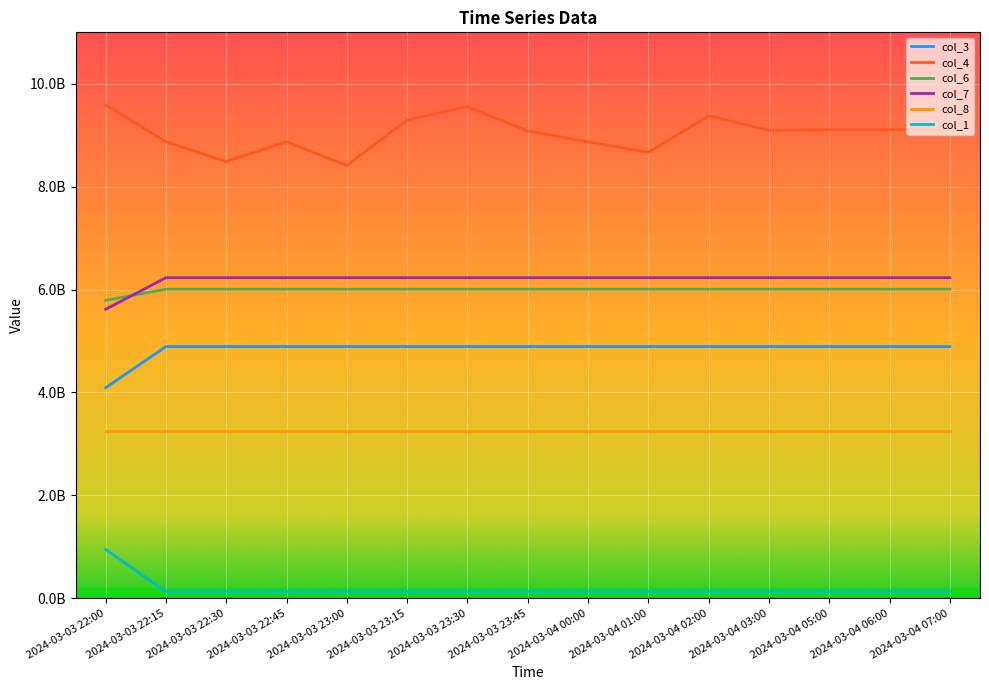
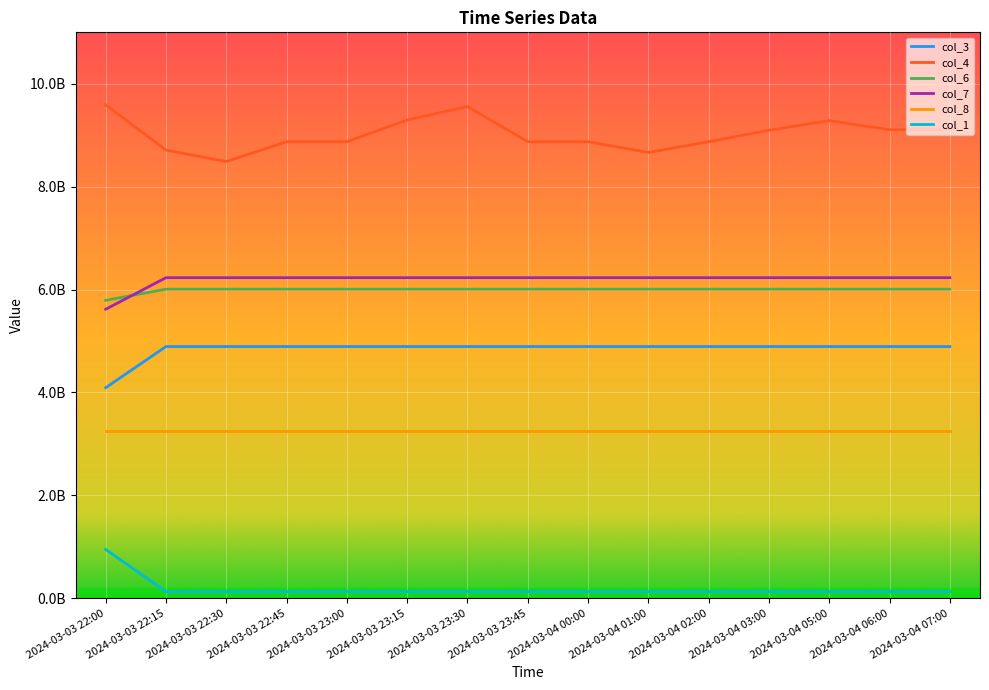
  {
    "col_4": {
      "2024-03-03 22:00": 9600000000,
-     "2024-03-03 22:15": 8900000000,
+     "2024-03-03 22:15": 8700000000,
      "2024-03-03 22:30": 8500000000,
      "2024-03-03 22:45": 8900000000,
-     "2024-03-03 23:00": 8400000000,
+     "2024-03-03 23:00": 8900000000,
      "2024-03-03 23:15": 9300000000,
      "2024-03-03 23:30": 9600000000,
-     "2024-03-03 23:45": 9100000000,
+     "2024-03-03 23:45": 8900000000,
      "2024-03-04 00:00": 8900000000,
      "2024-03-04 01:00": 8700000000,
-     "2024-03-04 02:00": 9400000000,
+     "2024-03-04 02:00": 8900000000,
      "2024-03-04 03:00": 9100000000,
-     "2024-03-04 05:00": 9100000000,
+     "2024-03-04 05:00": 9300000000,
      "2024-03-04 06:00": 9100000000
    },
    "col_6": {
      "2024-03-03 22:00": 5800000000,
      "2024-03-03 22:15": 6000000000,
      "2024-03-03 22:30": 6000000000,
      "2024-03-03 22:45": 6000000000,
      "2024-03-03 23:00": 6000000000,
      "2024-03-03 23:15": 6000000000,
      "2024-03-03 23:30": 6000000000,
      "2024-03-03 23:45": 6000000000,
      "2024-03-04 00:00": 6000000000,
      "2024-03-04 01:00": 6000000000,
      "2024-03-04 02:00": 6000000000,
      "2024-03-04 03:00": 6000000000,
      "2024-03-04 05:00": 6000000000,
      "2024-03-04 06:00": 6000000000,
      "2024-03-04 07:00": 6000000000
    },
    "col_7": {
      "2024-03-03 22:00": 5600000000,
      "2024-03-03 22:15": 6200000000,
      "2024-03-03 22:30": 6200000000,
      "2024-03-03 22:45": 6200000000,
      "2024-03-03 23:00": 6200000000,
      "2024-03-03 23:15": 6200000000,
      "2024-03-03 23:30": 6200000000,
      "2024-03-03 23:45": 6200000000,
      "2024-03-04 00:00": 6200000000,
      "2024-03-04 01:00": 6200000000,
      "2024-03-04 02:00": 6200000000,
      "2024-03-04 03:00": 6200000000,
      "2024-03-04 05:00": 6200000000,
      "2024-03-04 06:00": 6200000000,
      "2024-03-04 07:00": 6200000000
    },
    "col_8": {
      "2024-03-03 22:00": 3200000000,
      "2024-03-03 22:15": 3200000000,
      "2024-03-03 22:30": 3200000000,
      "2024-03-03 22:45": 3200000000,
      "2024-03-03 23:00": 3200000000,
      "2024-03-03 23:15": 3200000000,
      "2024-03-03 23:30": 3200000000,
      "2024-03-03 23:45": 3200000000,
      "2024-03-04 00:00": 3200000000,
      "2024-03-04 01:00": 3200000000,
      "2024-03-04 02:00": 3200000000,
      "2024-03-04 03:00": 3200000000,
      "2024-03-04 05:00": 3200000000,
      "2024-03-04 06:00": 3200000000,
      "2024-03-04 07:00": 3200000000
    }
  }
